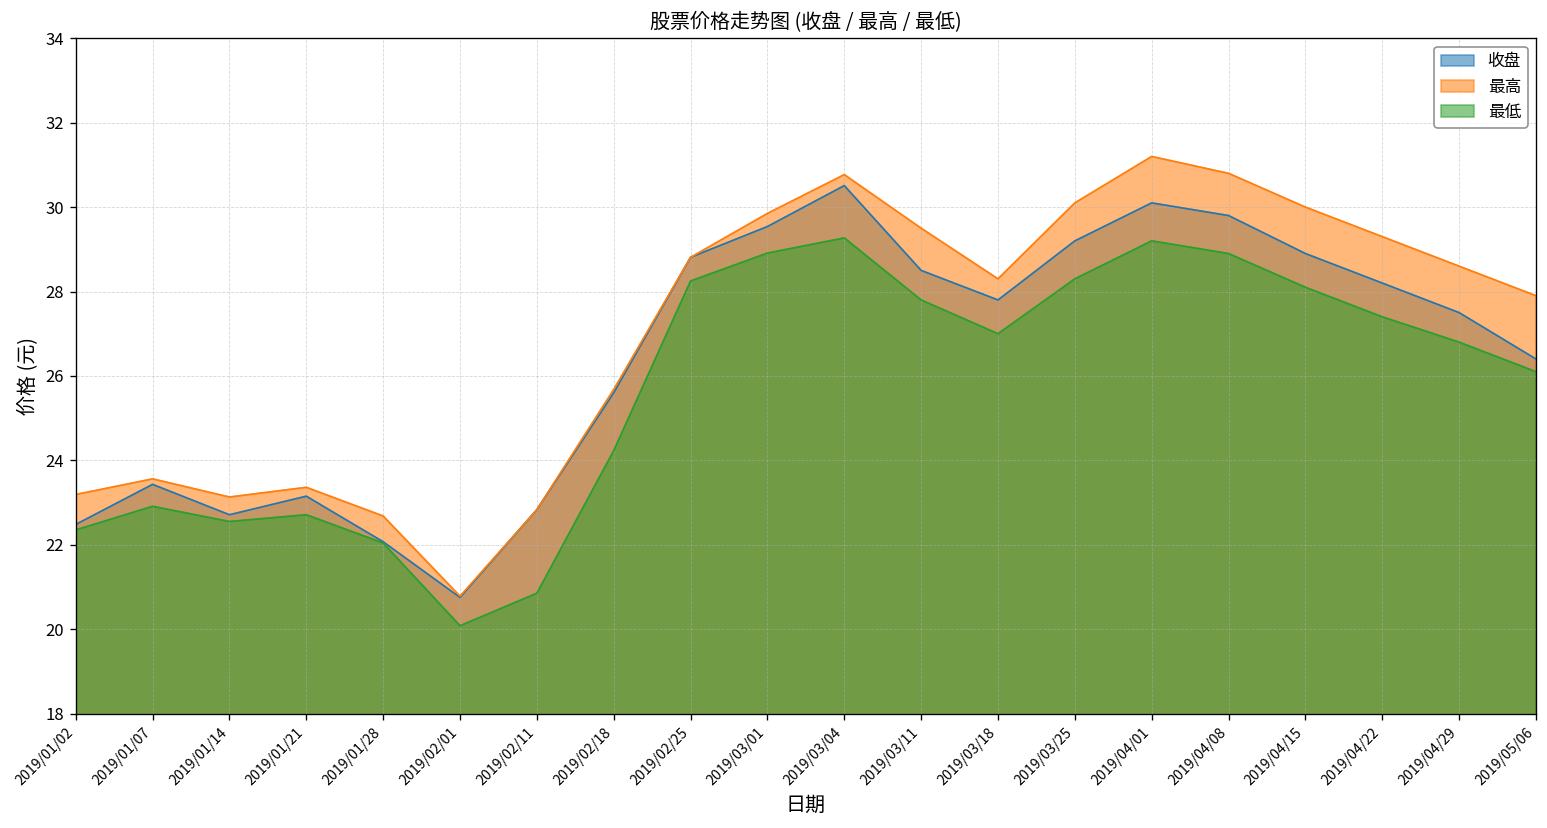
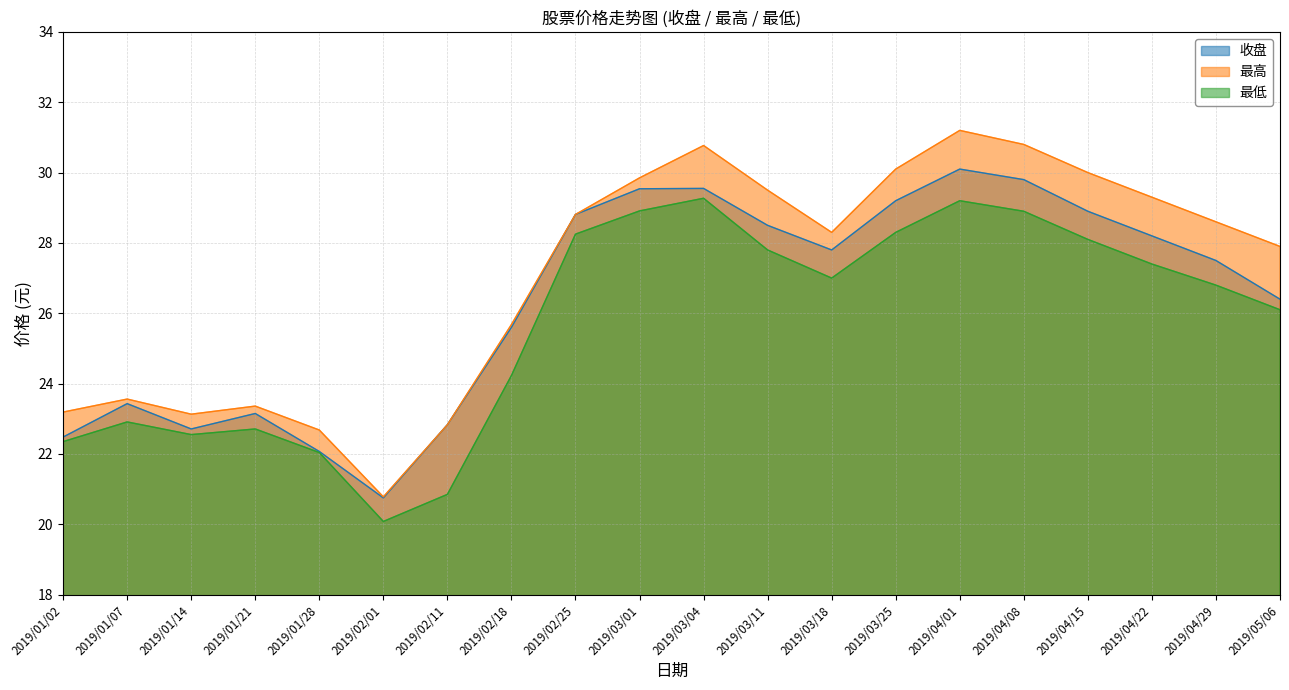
  {
    "收盘": {
      "2019/01/02": 22.5,
      "2019/01/07": 23.4,
      "2019/01/14": 22.7,
      "2019/01/21": 23.2,
      "2019/02/18": 25.6,
      "2019/03/01": 29.5,
-     "2019/03/04": 30.5,
+     "2019/03/04": 29.6,
      "2019/03/11": 28.5,
      "2019/03/18": 27.8,
      "2019/03/25": 29.2,
      "2019/04/01": 30.1,
      "2019/04/08": 29.8,
      "2019/04/15": 28.9,
      "2019/04/22": 28.2,
      "2019/04/29": 27.5,
      "2019/05/06": 26.4
    },
    "最高": {
      "2019/01/02": 23.2,
      "2019/01/07": 23.6,
      "2019/01/14": 23.1,
      "2019/01/21": 23.4,
      "2019/01/28": 22.7,
      "2019/02/18": 25.7,
      "2019/03/01": 29.9,
      "2019/03/04": 30.8,
      "2019/03/11": 29.5,
      "2019/03/18": 28.3,
      "2019/03/25": 30.1,
      "2019/04/01": 31.2,
      "2019/04/08": 30.8,
      "2019/04/15": 30.0,
      "2019/04/22": 29.3,
      "2019/04/29": 28.6,
      "2019/05/06": 27.9
    },
    "最低": {
      "2019/01/02": 22.4,
      "2019/01/07": 22.9,
      "2019/01/14": 22.6,
      "2019/01/21": 22.7,
      "2019/02/01": 20.1,
      "2019/02/11": 20.9,
      "2019/02/18": 24.2,
      "2019/02/25": 28.3,
      "2019/03/01": 28.9,
      "2019/03/04": 29.3,
      "2019/03/11": 27.8,
      "2019/03/18": 27.0,
      "2019/03/25": 28.3,
      "2019/04/01": 29.2,
      "2019/04/08": 28.9,
      "2019/04/15": 28.1,
      "2019/04/22": 27.4,
      "2019/04/29": 26.8,
      "2019/05/06": 26.1
    }
  }
